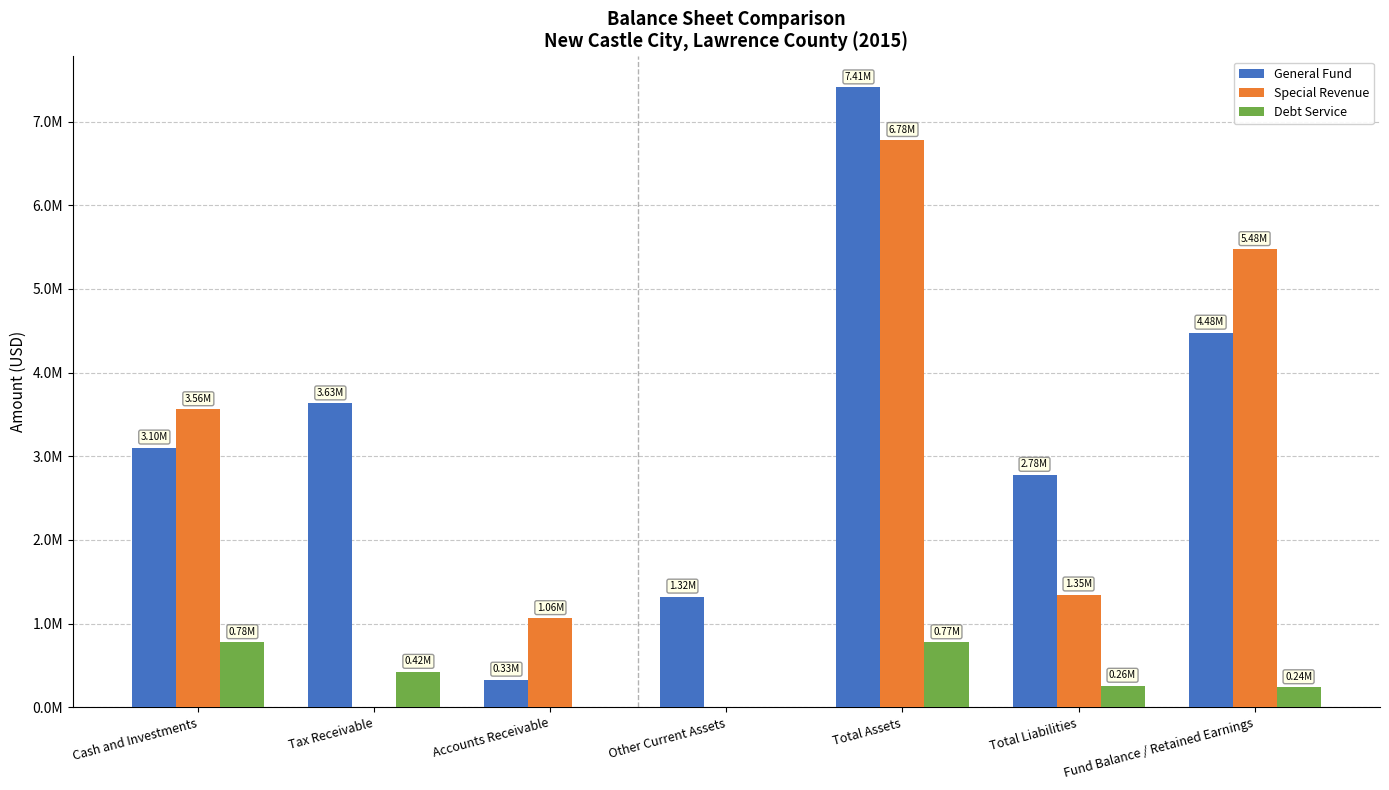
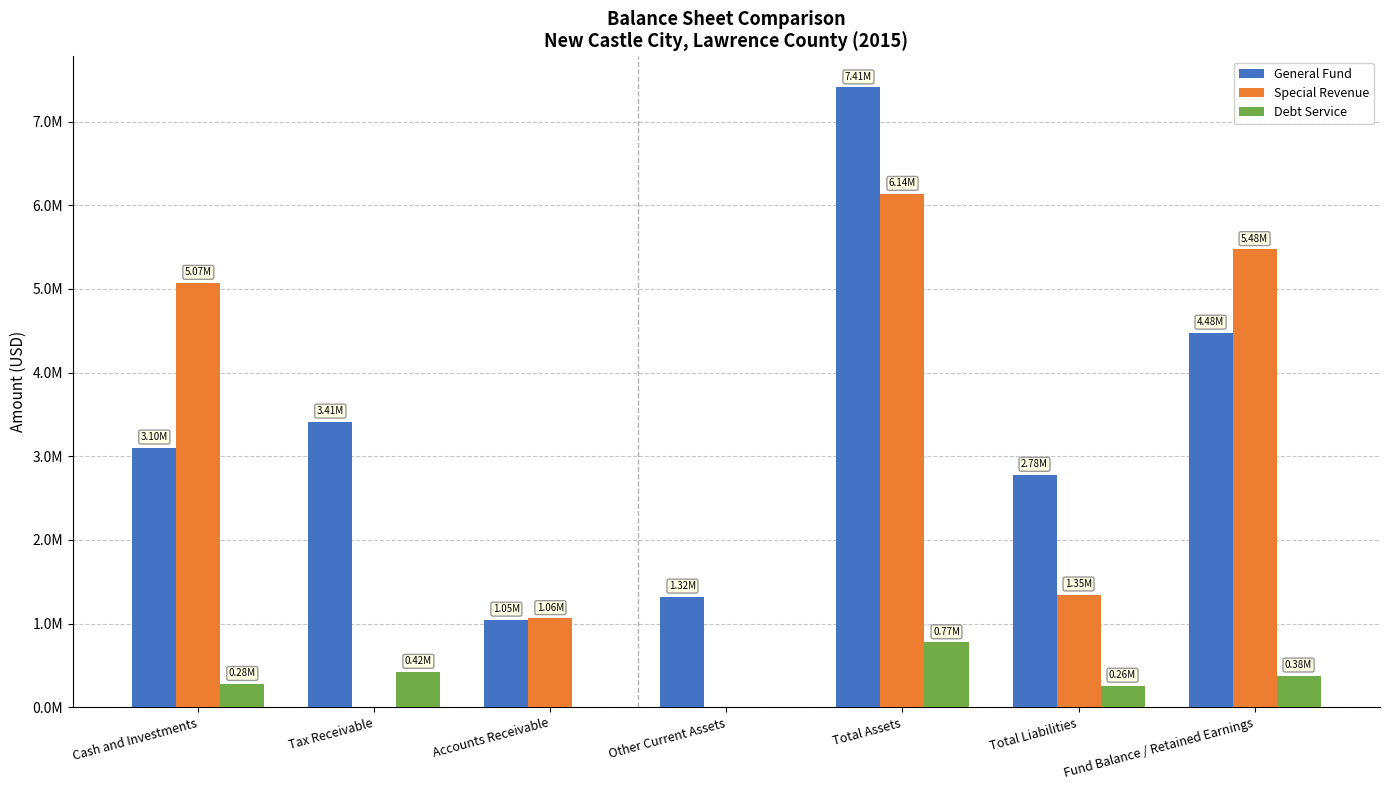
  {
    "General Fund": {
-     "Tax Receivable": "3.63M",
-     "Accounts Receivable": "0.33M"
+     "Tax Receivable": "3.41M",
+     "Accounts Receivable": "1.05M"
    },
    "Special Revenue": {
-     "Cash and Investments": "3.56M",
-     "Total Assets": "6.78M"
+     "Cash and Investments": "5.07M",
+     "Total Assets": "6.14M"
    },
    "Debt Service": {
-     "Cash and Investments": "0.78M",
-     "Fund Balance / Retained Earnings": "0.24M"
+     "Cash and Investments": "0.28M",
+     "Fund Balance / Retained Earnings": "0.38M"
    }
  }
